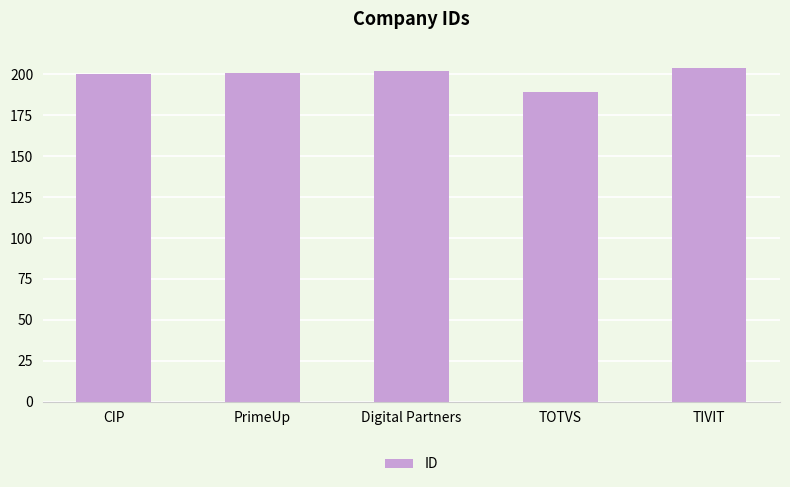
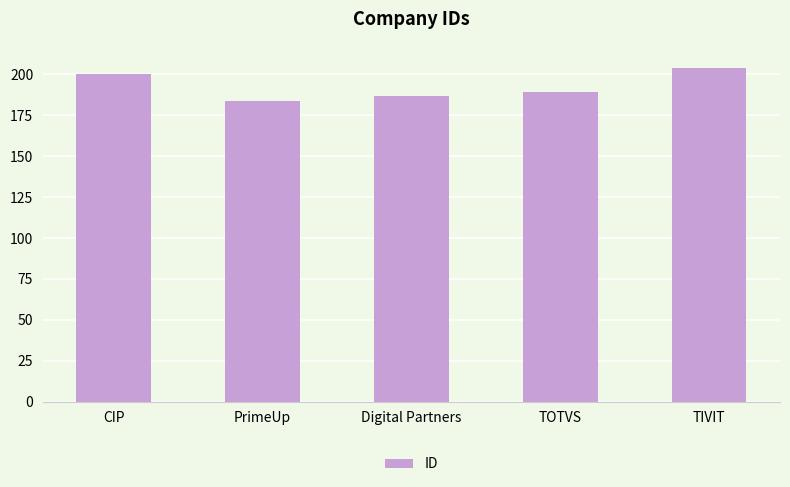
  {
    "CIP": 200,
-   "PrimeUp": 201,
-   "Digital Partners": 202,
+   "PrimeUp": 184,
+   "Digital Partners": 187,
    "TOTVS": 189,
    "TIVIT": 204
  }
